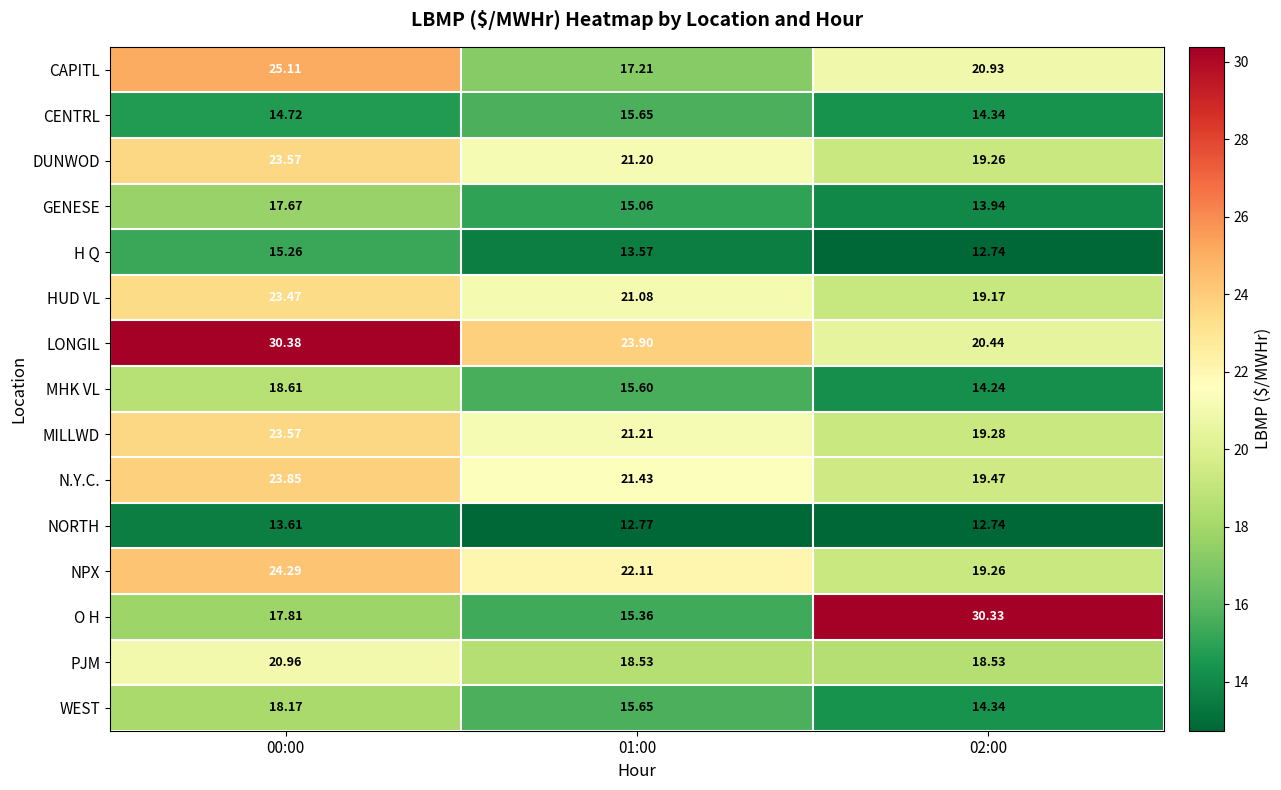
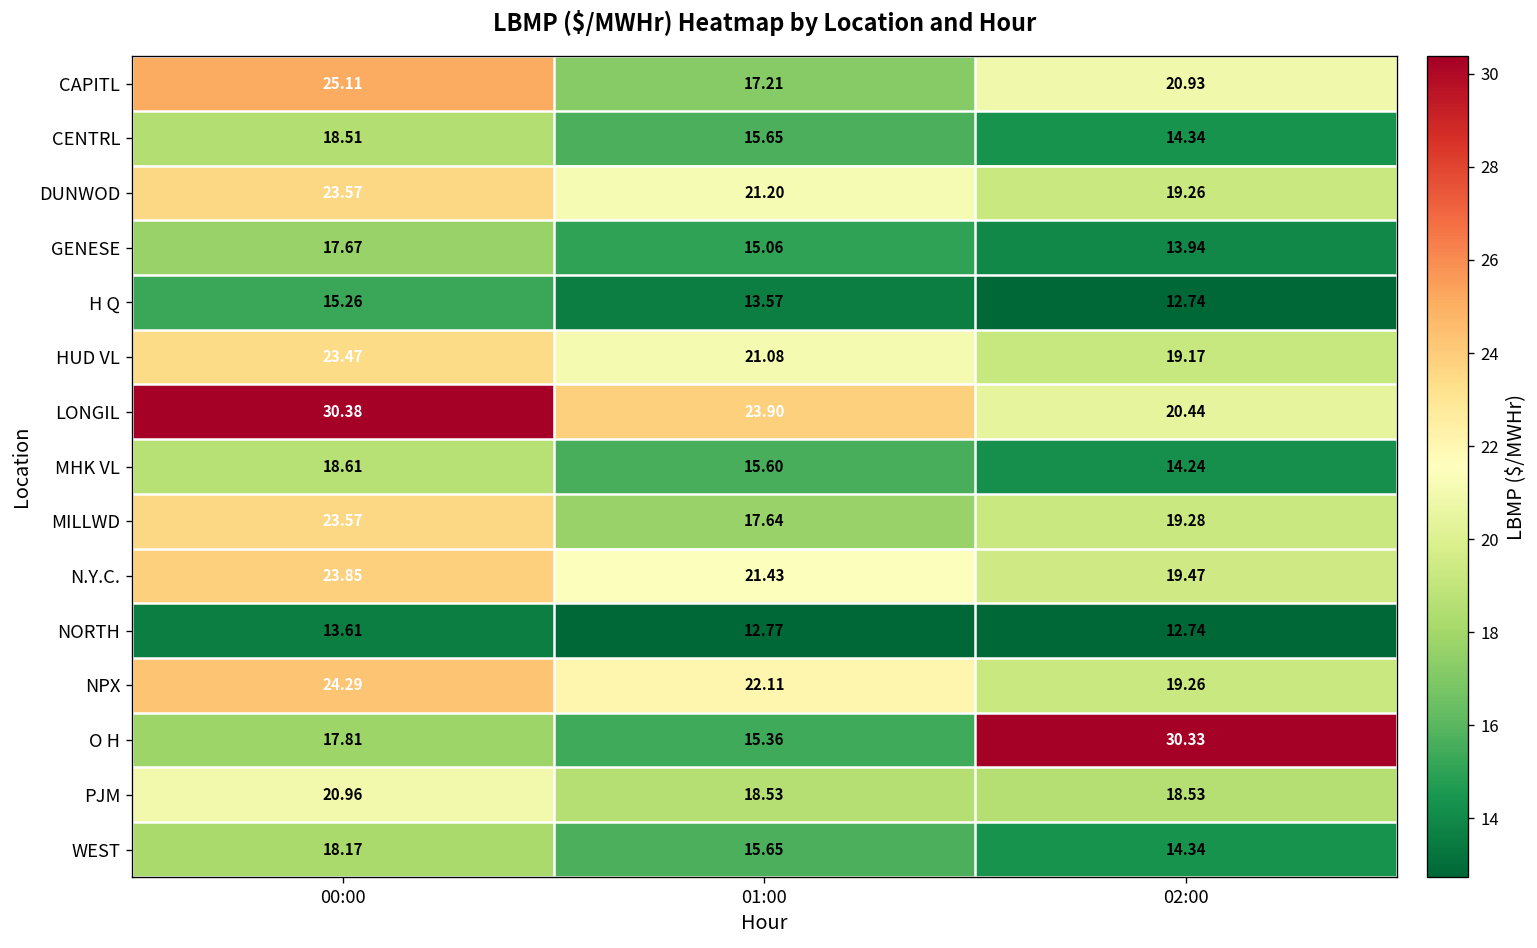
  {
    "CAPITL": {
      "00:00": 25.11,
      "01:00": 17.21,
      "02:00": 20.93
    },
    "CENTRL": {
-     "00:00": 14.72,
+     "00:00": 18.51,
      "01:00": 15.65,
      "02:00": 14.34
    },
    "DUNWOD": {
      "00:00": 23.57,
      "01:00": 21.20,
      "02:00": 19.26
    },
    "GENESE": {
      "00:00": 17.67,
      "01:00": 15.06,
      "02:00": 13.94
    },
    "H Q": {
      "00:00": 15.26,
      "01:00": 13.57,
      "02:00": 12.74
    },
    "HUD VL": {
      "00:00": 23.47,
      "01:00": 21.08,
      "02:00": 19.17
    },
    "LONGIL": {
      "00:00": 30.38,
      "01:00": 23.90,
      "02:00": 20.44
    },
    "MHK VL": {
      "00:00": 18.61,
      "01:00": 15.60,
      "02:00": 14.24
    },
    "MILLWD": {
      "00:00": 23.57,
-     "01:00": 21.21,
+     "01:00": 17.64,
      "02:00": 19.28
    },
    "N.Y.C.": {
      "00:00": 23.85,
      "01:00": 21.43,
      "02:00": 19.47
    },
    "NORTH": {
      "00:00": 13.61,
      "01:00": 12.77,
      "02:00": 12.74
    },
    "NPX": {
      "00:00": 24.29,
      "01:00": 22.11,
      "02:00": 19.26
    },
    "O H": {
      "00:00": 17.81,
      "01:00": 15.36,
      "02:00": 30.33
    },
    "PJM": {
      "00:00": 20.96,
      "01:00": 18.53,
      "02:00": 18.53
    },
    "WEST": {
      "00:00": 18.17,
      "01:00": 15.65,
      "02:00": 14.34
    }
  }
